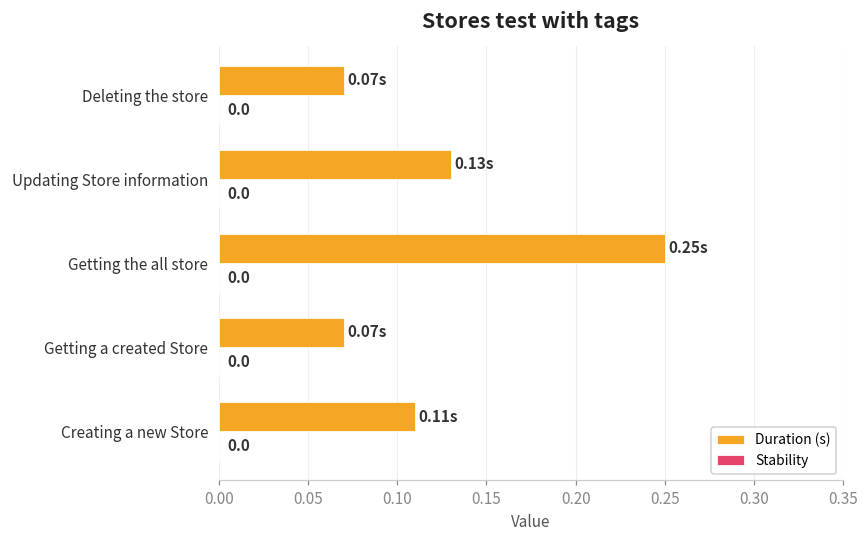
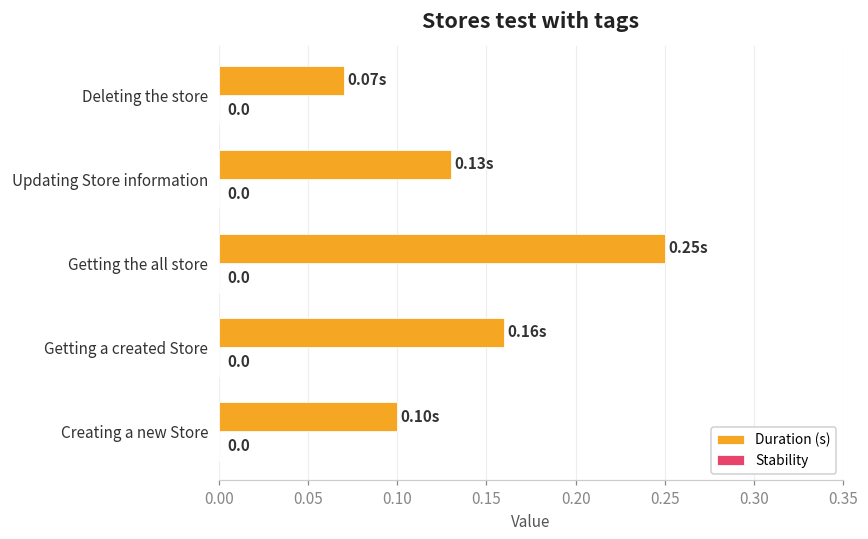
  {
    "Duration (s)": {
      "Deleting the store": "0.07s",
      "Updating Store information": "0.13s",
      "Getting the all store": "0.25s",
-     "Getting a created Store": "0.07s",
-     "Creating a new Store": "0.11s"
+     "Getting a created Store": "0.16s",
+     "Creating a new Store": "0.10s"
    },
    "Stability": {
      "Deleting the store": "0.0",
      "Updating Store information": "0.0",
      "Getting the all store": "0.0",
      "Getting a created Store": "0.0",
      "Creating a new Store": "0.0"
    }
  }
